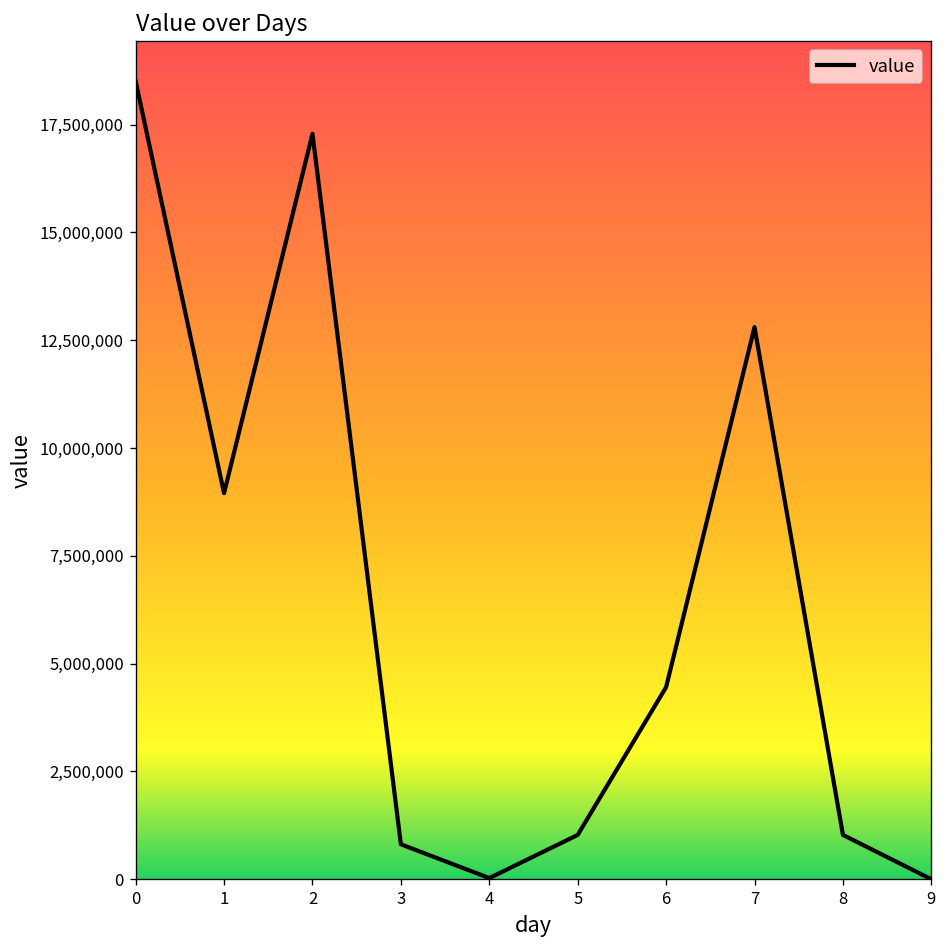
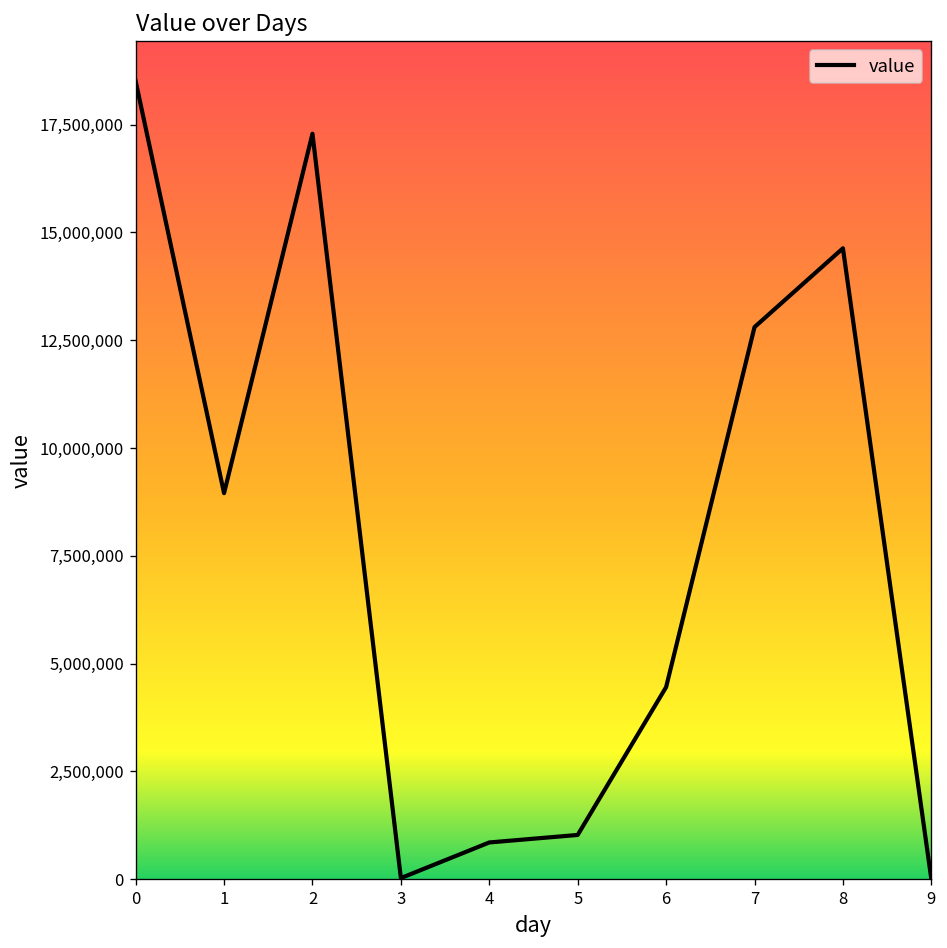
  {
    "0": "18,500,000",
    "1": "9,000,000",
    "2": "17,300,000",
-   "3": "800,000",
-   "4": "0",
+   "3": "0",
+   "4": "900,000",
    "5": "1,000,000",
    "6": "4,500,000",
    "7": "12,800,000",
-   "8": "1,000,000",
+   "8": "14,600,000",
    "9": "0"
  }
